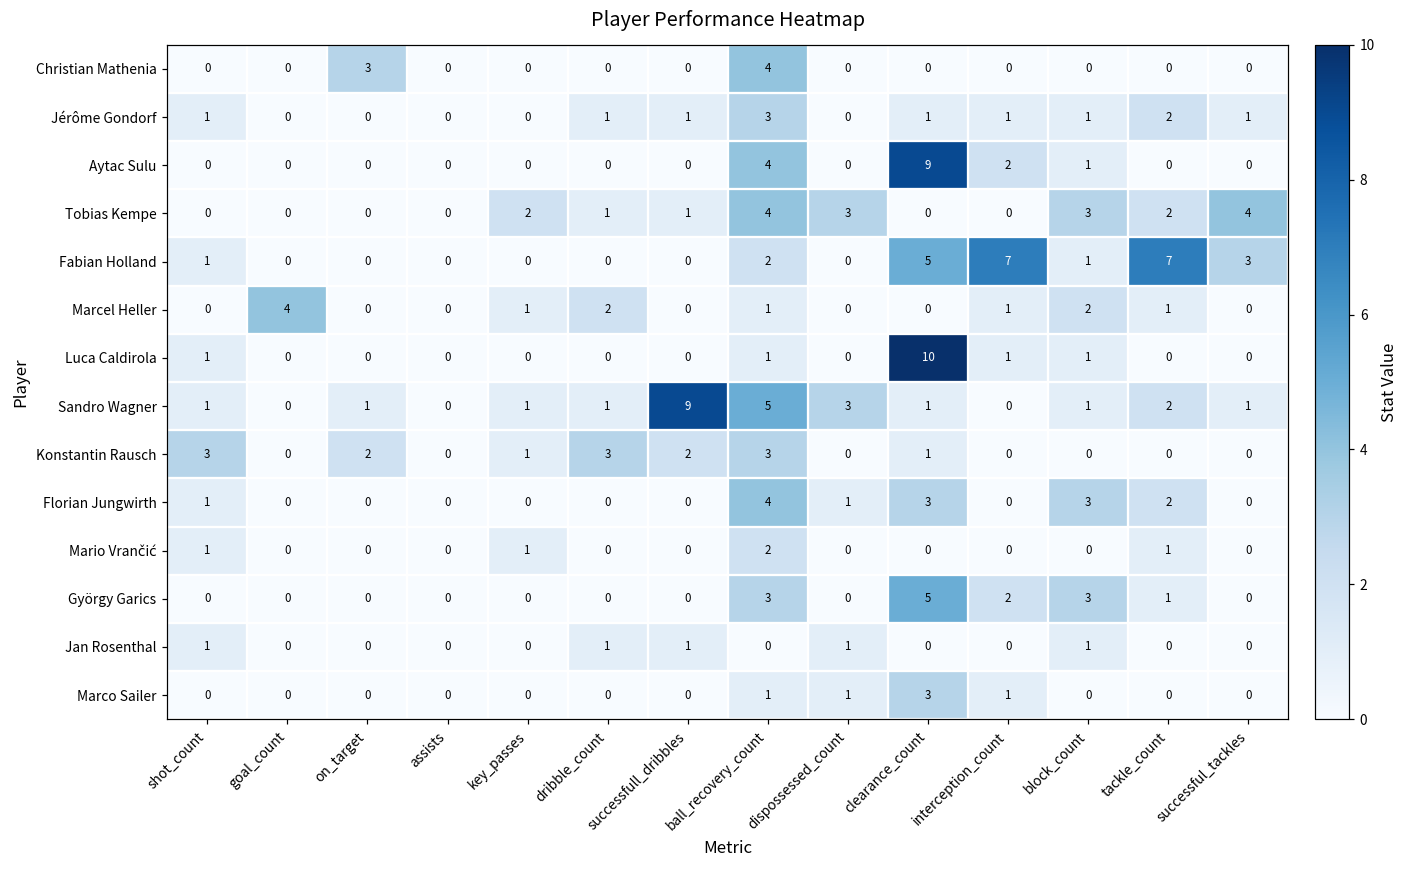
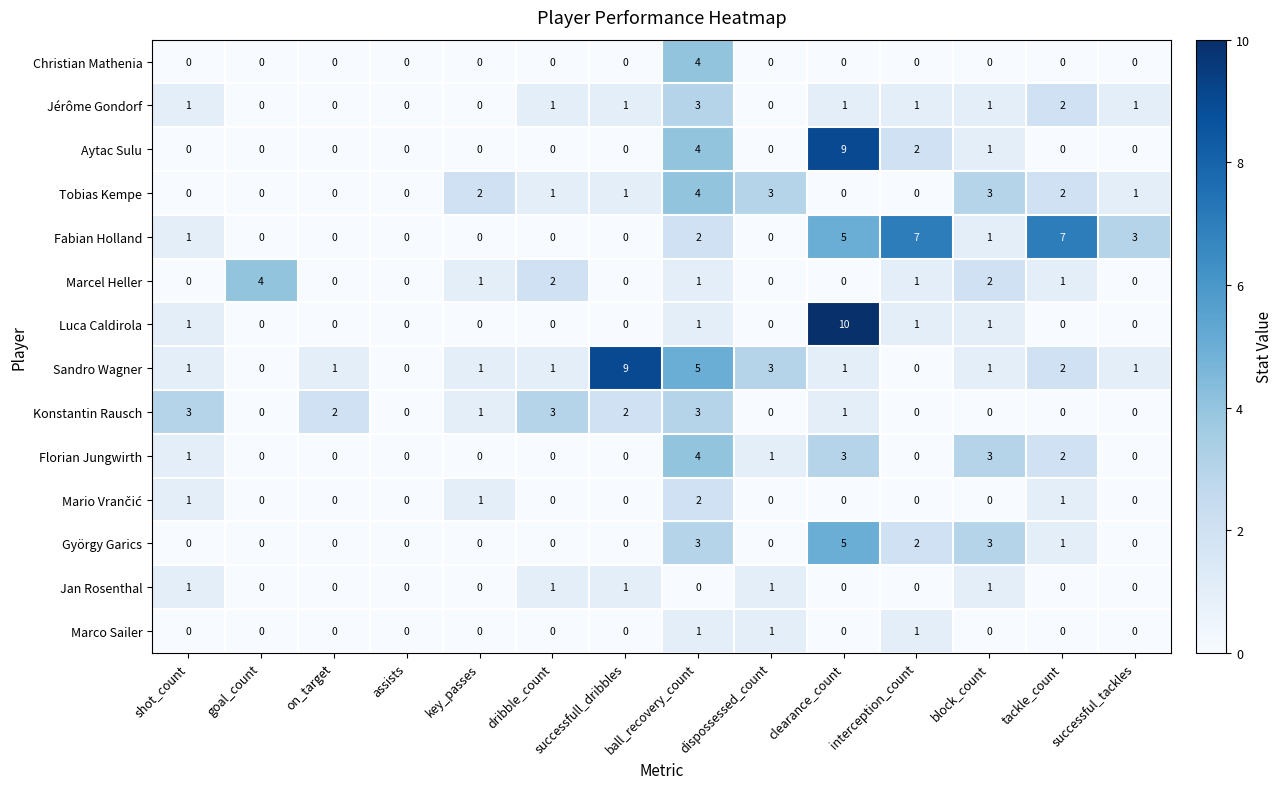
  {
    "Christian Mathenia": {
      "shot_count": 0,
      "goal_count": 0,
-     "on_target": 3,
+     "on_target": 0,
      "assists": 0,
      "key_passes": 0,
      "dribble_count": 0,
      "successfull_dribbles": 0,
      "ball_recovery_count": 4,
      "dispossessed_count": 0,
      "clearance_count": 0,
      "interception_count": 0,
      "block_count": 0,
      "tackle_count": 0,
      "successful_tackles": 0
    },
    "Jérôme Gondorf": {
      "shot_count": 1,
      "goal_count": 0,
      "on_target": 0,
      "assists": 0,
      "key_passes": 0,
      "dribble_count": 1,
      "successfull_dribbles": 1,
      "ball_recovery_count": 3,
      "dispossessed_count": 0,
      "clearance_count": 1,
      "interception_count": 1,
      "block_count": 1,
      "tackle_count": 2,
      "successful_tackles": 1
    },
    "Aytac Sulu": {
      "shot_count": 0,
      "goal_count": 0,
      "on_target": 0,
      "assists": 0,
      "key_passes": 0,
      "dribble_count": 0,
      "successfull_dribbles": 0,
      "ball_recovery_count": 4,
      "dispossessed_count": 0,
      "clearance_count": 9,
      "interception_count": 2,
      "block_count": 1,
      "tackle_count": 0,
      "successful_tackles": 0
    },
    "Tobias Kempe": {
      "shot_count": 0,
      "goal_count": 0,
      "on_target": 0,
      "assists": 0,
      "key_passes": 2,
      "dribble_count": 1,
      "successfull_dribbles": 1,
      "ball_recovery_count": 4,
      "dispossessed_count": 3,
      "clearance_count": 0,
      "interception_count": 0,
      "block_count": 3,
      "tackle_count": 2,
-     "successful_tackles": 4
+     "successful_tackles": 1
    },
    "Fabian Holland": {
      "shot_count": 1,
      "goal_count": 0,
      "on_target": 0,
      "assists": 0,
      "key_passes": 0,
      "dribble_count": 0,
      "successfull_dribbles": 0,
      "ball_recovery_count": 2,
      "dispossessed_count": 0,
      "clearance_count": 5,
      "interception_count": 7,
      "block_count": 1,
      "tackle_count": 7,
      "successful_tackles": 3
    },
    "Marcel Heller": {
      "shot_count": 0,
      "goal_count": 4,
      "on_target": 0,
      "assists": 0,
      "key_passes": 1,
      "dribble_count": 2,
      "successfull_dribbles": 0,
      "ball_recovery_count": 1,
      "dispossessed_count": 0,
      "clearance_count": 0,
      "interception_count": 1,
      "block_count": 2,
      "tackle_count": 1,
      "successful_tackles": 0
    },
    "Luca Caldirola": {
      "shot_count": 1,
      "goal_count": 0,
      "on_target": 0,
      "assists": 0,
      "key_passes": 0,
      "dribble_count": 0,
      "successfull_dribbles": 0,
      "ball_recovery_count": 1,
      "dispossessed_count": 0,
      "clearance_count": 10,
      "interception_count": 1,
      "block_count": 1,
      "tackle_count": 0,
      "successful_tackles": 0
    },
    "Sandro Wagner": {
      "shot_count": 1,
      "goal_count": 0,
      "on_target": 1,
      "assists": 0,
      "key_passes": 1,
      "dribble_count": 1,
      "successfull_dribbles": 9,
      "ball_recovery_count": 5,
      "dispossessed_count": 3,
      "clearance_count": 1,
      "interception_count": 0,
      "block_count": 1,
      "tackle_count": 2,
      "successful_tackles": 1
    },
    "Konstantin Rausch": {
      "shot_count": 3,
      "goal_count": 0,
      "on_target": 2,
      "assists": 0,
      "key_passes": 1,
      "dribble_count": 3,
      "successfull_dribbles": 2,
      "ball_recovery_count": 3,
      "dispossessed_count": 0,
      "clearance_count": 1,
      "interception_count": 0,
      "block_count": 0,
      "tackle_count": 0,
      "successful_tackles": 0
    },
    "Florian Jungwirth": {
      "shot_count": 1,
      "goal_count": 0,
      "on_target": 0,
      "assists": 0,
      "key_passes": 0,
      "dribble_count": 0,
      "successfull_dribbles": 0,
      "ball_recovery_count": 4,
      "dispossessed_count": 1,
      "clearance_count": 3,
      "interception_count": 0,
      "block_count": 3,
      "tackle_count": 2,
      "successful_tackles": 0
    },
    "Mario Vrančić": {
      "shot_count": 1,
      "goal_count": 0,
      "on_target": 0,
      "assists": 0,
      "key_passes": 1,
      "dribble_count": 0,
      "successfull_dribbles": 0,
      "ball_recovery_count": 2,
      "dispossessed_count": 0,
      "clearance_count": 0,
      "interception_count": 0,
      "block_count": 0,
      "tackle_count": 1,
      "successful_tackles": 0
    },
    "György Garics": {
      "shot_count": 0,
      "goal_count": 0,
      "on_target": 0,
      "assists": 0,
      "key_passes": 0,
      "dribble_count": 0,
      "successfull_dribbles": 0,
      "ball_recovery_count": 3,
      "dispossessed_count": 0,
      "clearance_count": 5,
      "interception_count": 2,
      "block_count": 3,
      "tackle_count": 1,
      "successful_tackles": 0
    },
    "Jan Rosenthal": {
      "shot_count": 1,
      "goal_count": 0,
      "on_target": 0,
      "assists": 0,
      "key_passes": 0,
      "dribble_count": 1,
      "successfull_dribbles": 1,
      "ball_recovery_count": 0,
      "dispossessed_count": 1,
      "clearance_count": 0,
      "interception_count": 0,
      "block_count": 1,
      "tackle_count": 0,
      "successful_tackles": 0
    },
    "Marco Sailer": {
      "shot_count": 0,
      "goal_count": 0,
      "on_target": 0,
      "assists": 0,
      "key_passes": 0,
      "dribble_count": 0,
      "successfull_dribbles": 0,
      "ball_recovery_count": 1,
      "dispossessed_count": 1,
-     "clearance_count": 3,
+     "clearance_count": 0,
      "interception_count": 1,
      "block_count": 0,
      "tackle_count": 0,
      "successful_tackles": 0
    }
  }
